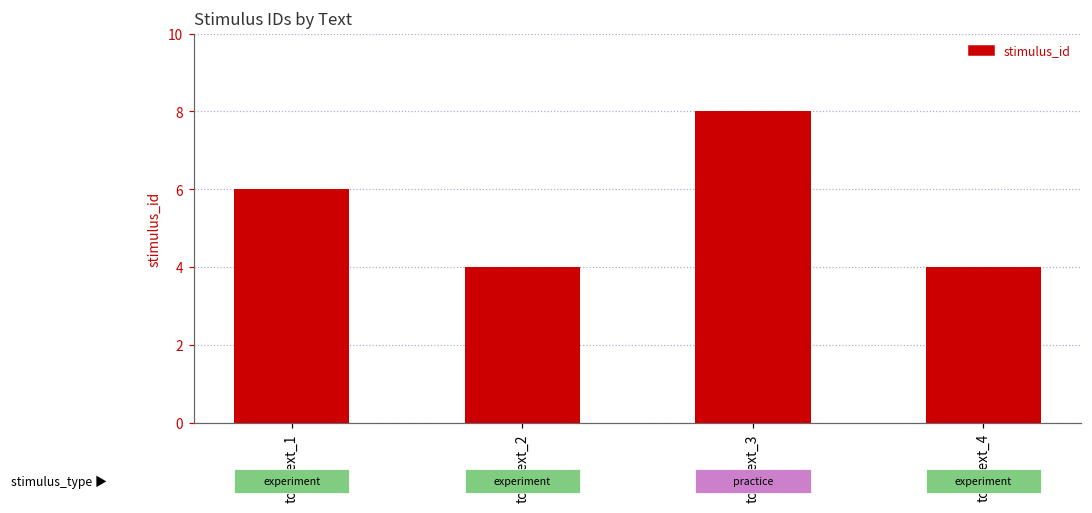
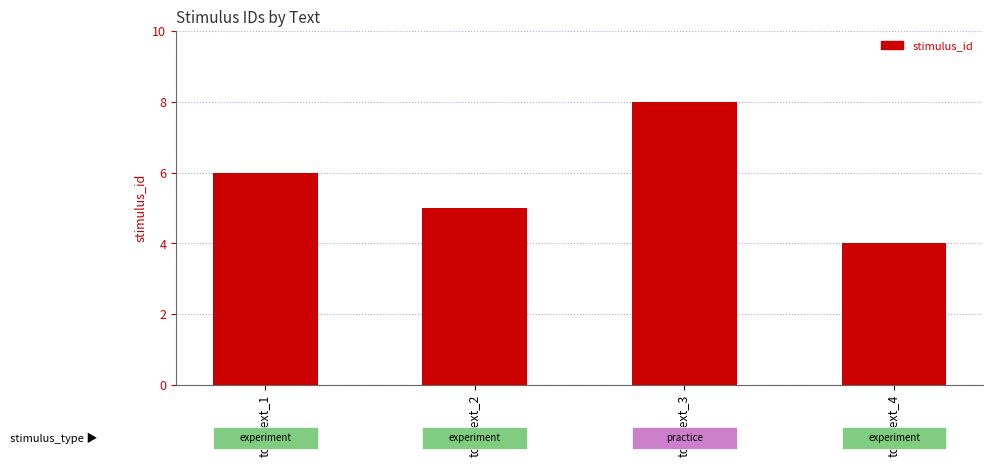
  {
    "toy_text_1": 6,
-   "toy_text_2": 4,
+   "toy_text_2": 5,
    "toy_text_3": 8,
    "toy_text_4": 4
  }
